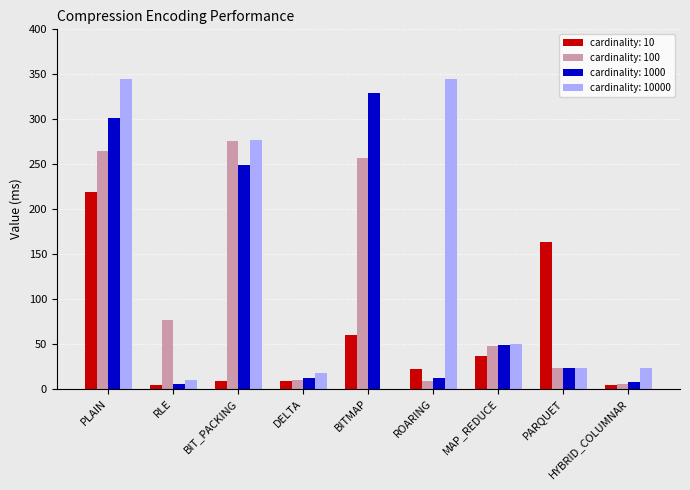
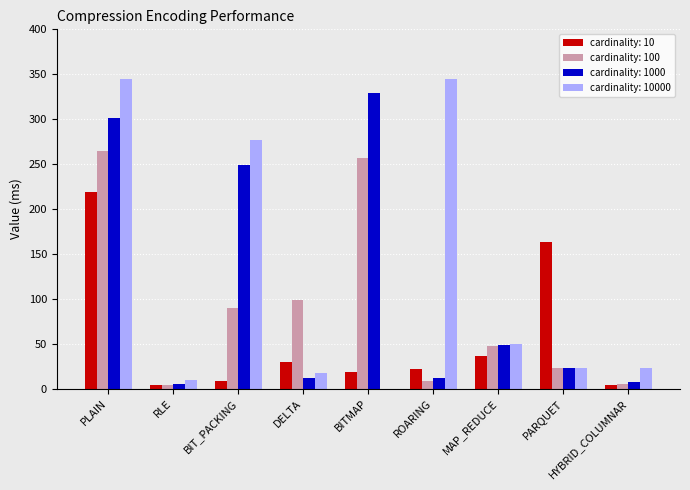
  {
    "cardinality: 10": {
      "PLAIN": 220,
      "RLE": 0,
      "BIT_PACKING": 10,
-     "DELTA": 10,
-     "BITMAP": 60,
+     "DELTA": 30,
+     "BITMAP": 20,
      "ROARING": 20,
      "MAP_REDUCE": 40,
      "PARQUET": 160,
      "HYBRID_COLUMNAR": 0
    },
    "cardinality: 100": {
      "PLAIN": 260,
-     "RLE": 80,
-     "BIT_PACKING": 280,
-     "DELTA": 10,
+     "RLE": 0,
+     "BIT_PACKING": 90,
+     "DELTA": 100,
      "BITMAP": 260,
      "ROARING": 10,
      "MAP_REDUCE": 50,
      "PARQUET": 20,
      "HYBRID_COLUMNAR": 0
    },
    "cardinality: 1000": {
      "PLAIN": 300,
      "RLE": 10,
      "BIT_PACKING": 250,
      "DELTA": 10,
      "BITMAP": 330,
      "ROARING": 10,
      "MAP_REDUCE": 50,
      "PARQUET": 20,
      "HYBRID_COLUMNAR": 10
    },
    "cardinality: 10000": {
      "PLAIN": 350,
      "RLE": 10,
      "BIT_PACKING": 280,
      "DELTA": 20,
      "BITMAP": 0,
      "ROARING": 340,
      "MAP_REDUCE": 50,
      "PARQUET": 20,
      "HYBRID_COLUMNAR": 20
    }
  }
